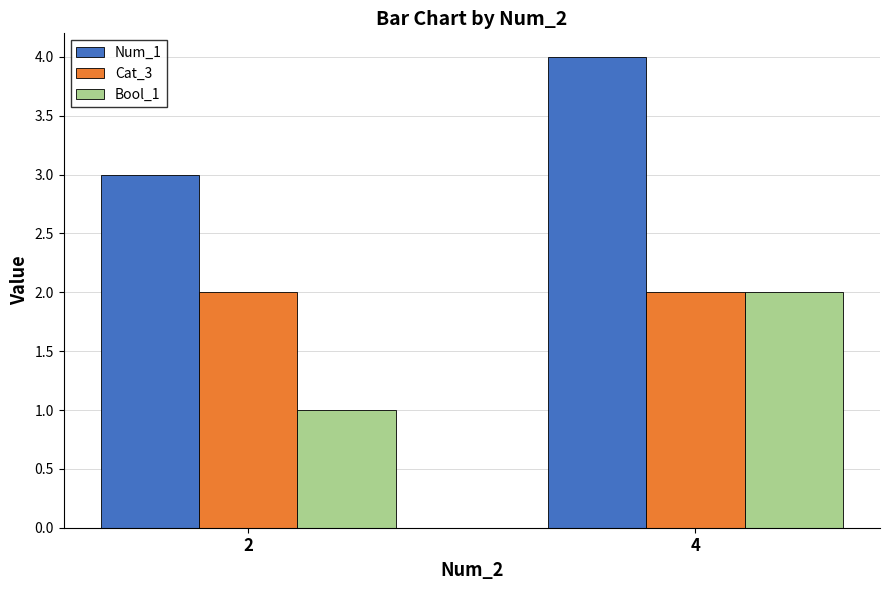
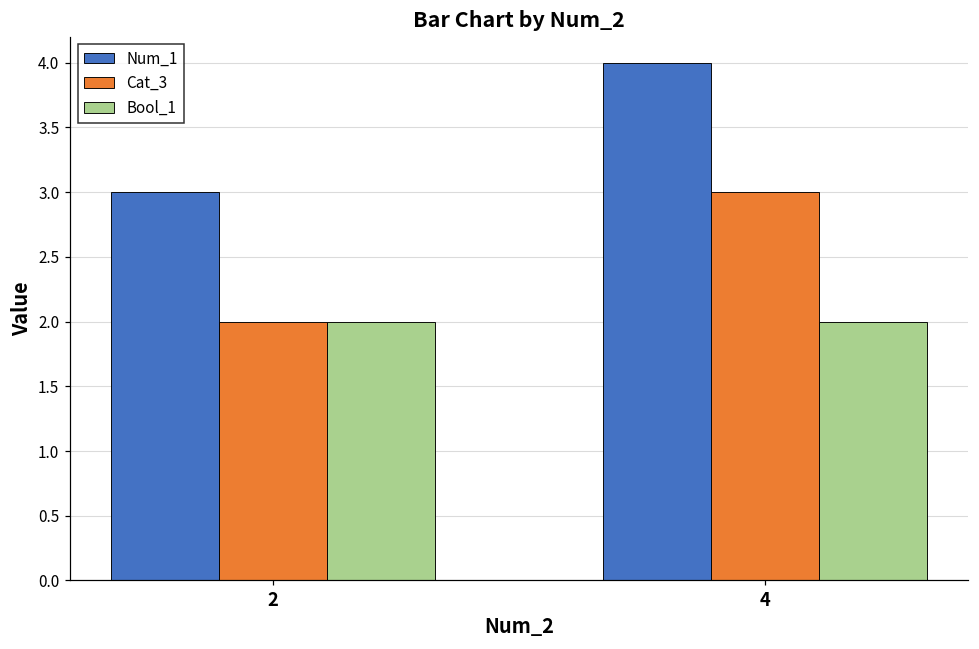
  {
    "Num_1": {
      "2": 3,
      "4": 4
    },
    "Cat_3": {
      "2": 2,
-     "4": 2
+     "4": 3
    },
    "Bool_1": {
-     "2": 1,
+     "2": 2,
      "4": 2
    }
  }
